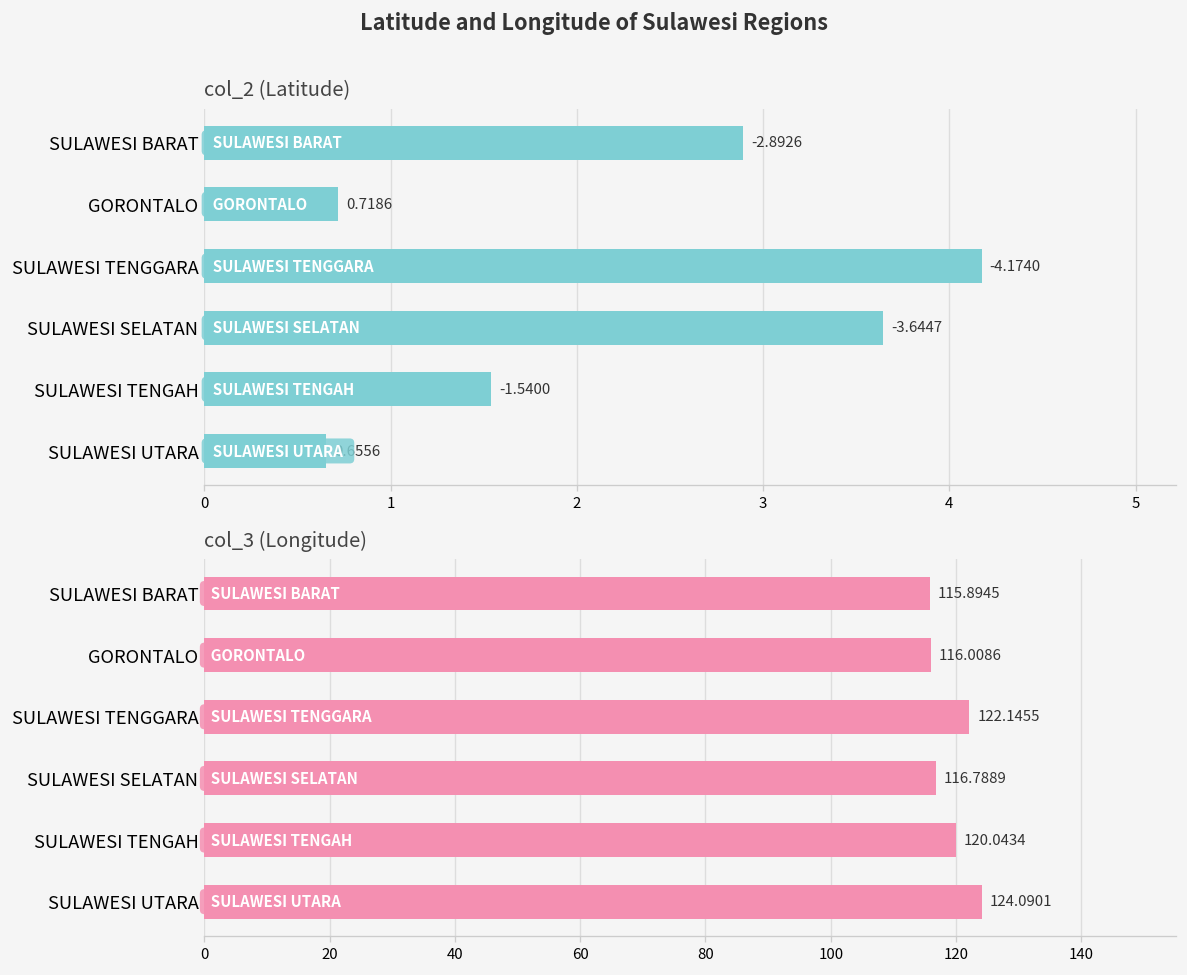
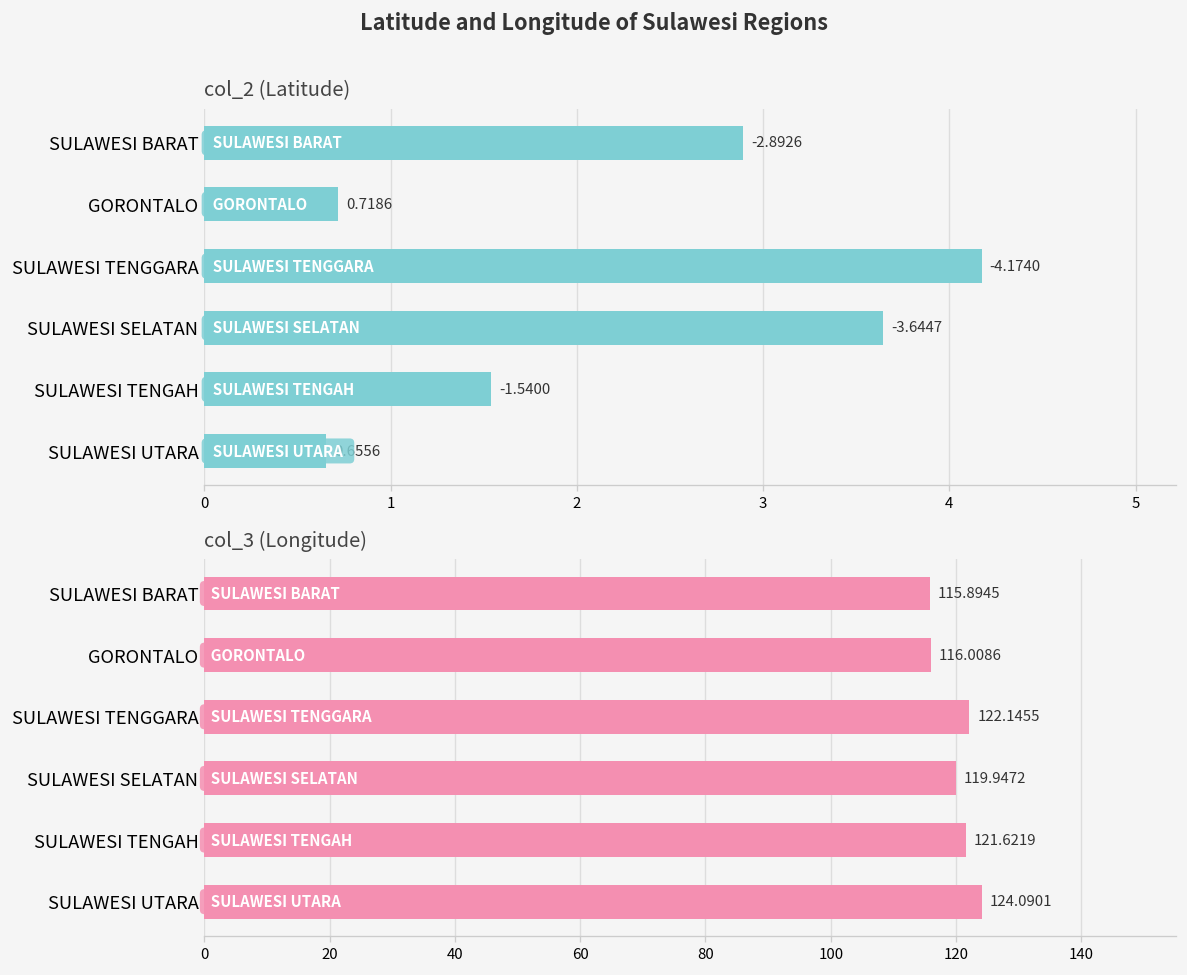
  {
    "col_2 (Latitude)": {
      "GORONTALO": 0.7186
    },
    "col_3 (Longitude)": {
      "SULAWESI BARAT": 115.8945,
      "GORONTALO": 116.0086,
      "SULAWESI TENGGARA": 122.1455,
-     "SULAWESI SELATAN": 116.7889,
-     "SULAWESI TENGAH": 120.0434,
+     "SULAWESI SELATAN": 119.9472,
+     "SULAWESI TENGAH": 121.6219,
      "SULAWESI UTARA": 124.0901
    }
  }
